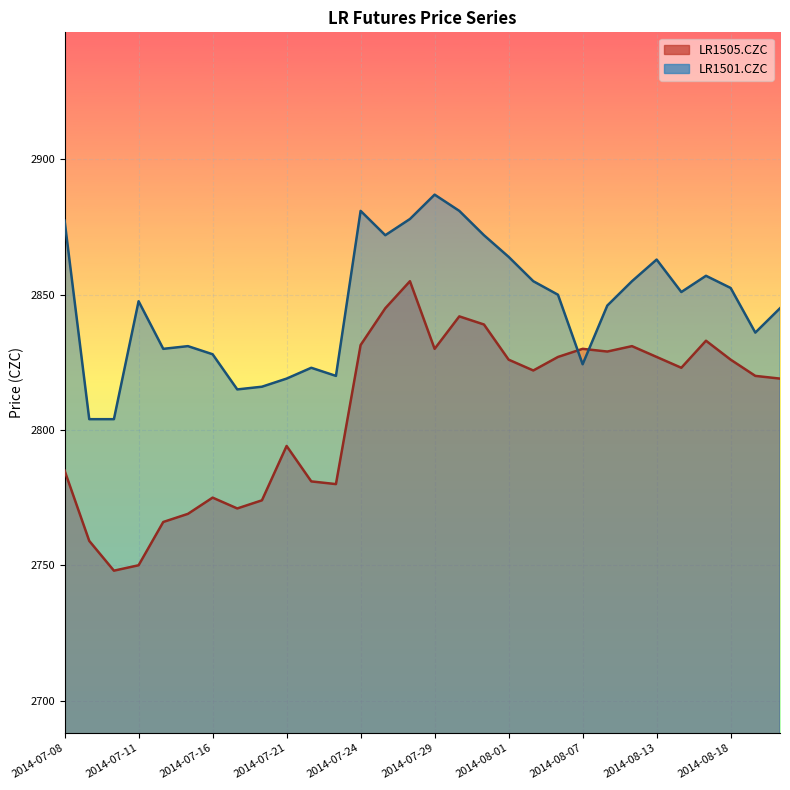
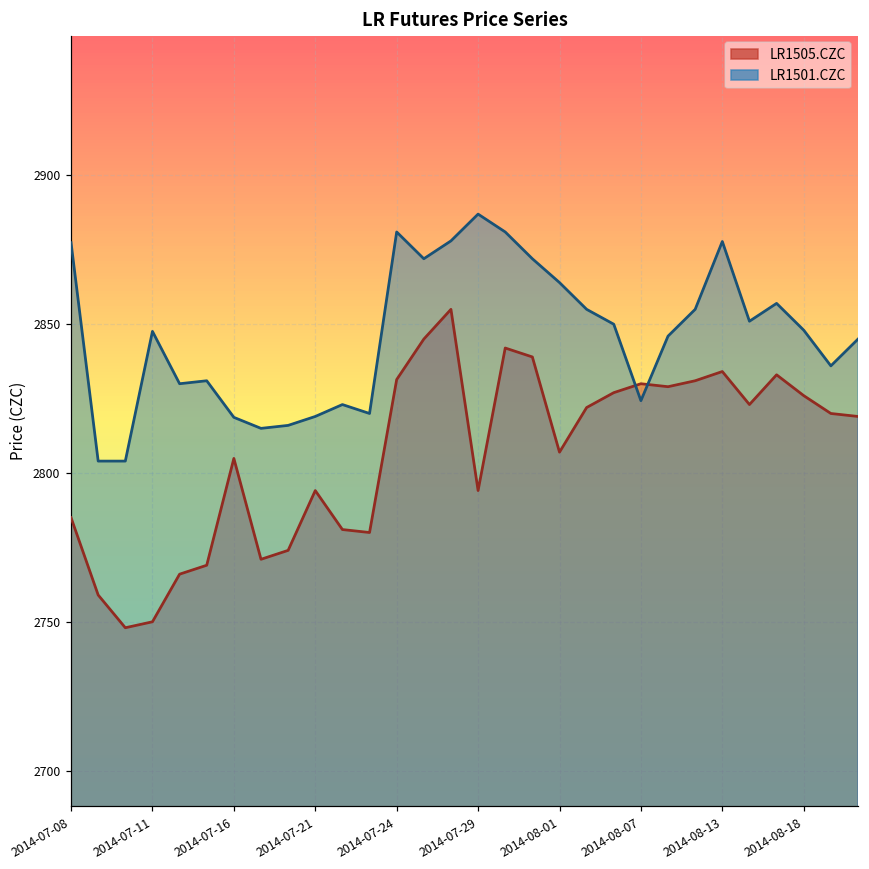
  {
    "LR1505.CZC": {
      "2014-07-08": 2785,
      "2014-07-11": 2750,
-     "2014-07-16": 2775,
+     "2014-07-16": 2805,
      "2014-07-21": 2794,
      "2014-07-24": 2831,
-     "2014-07-29": 2830,
-     "2014-08-01": 2826,
+     "2014-07-29": 2794,
+     "2014-08-01": 2807,
      "2014-08-07": 2830,
-     "2014-08-13": 2827,
+     "2014-08-13": 2834,
      "2014-08-18": 2826
    },
    "LR1501.CZC": {
      "2014-07-08": 2877,
      "2014-07-11": 2848,
-     "2014-07-16": 2828,
+     "2014-07-16": 2819,
      "2014-07-21": 2819,
      "2014-07-24": 2881,
      "2014-07-29": 2887,
      "2014-08-01": 2864,
      "2014-08-07": 2824,
-     "2014-08-13": 2863,
-     "2014-08-18": 2853
+     "2014-08-13": 2878,
+     "2014-08-18": 2848
    }
  }
